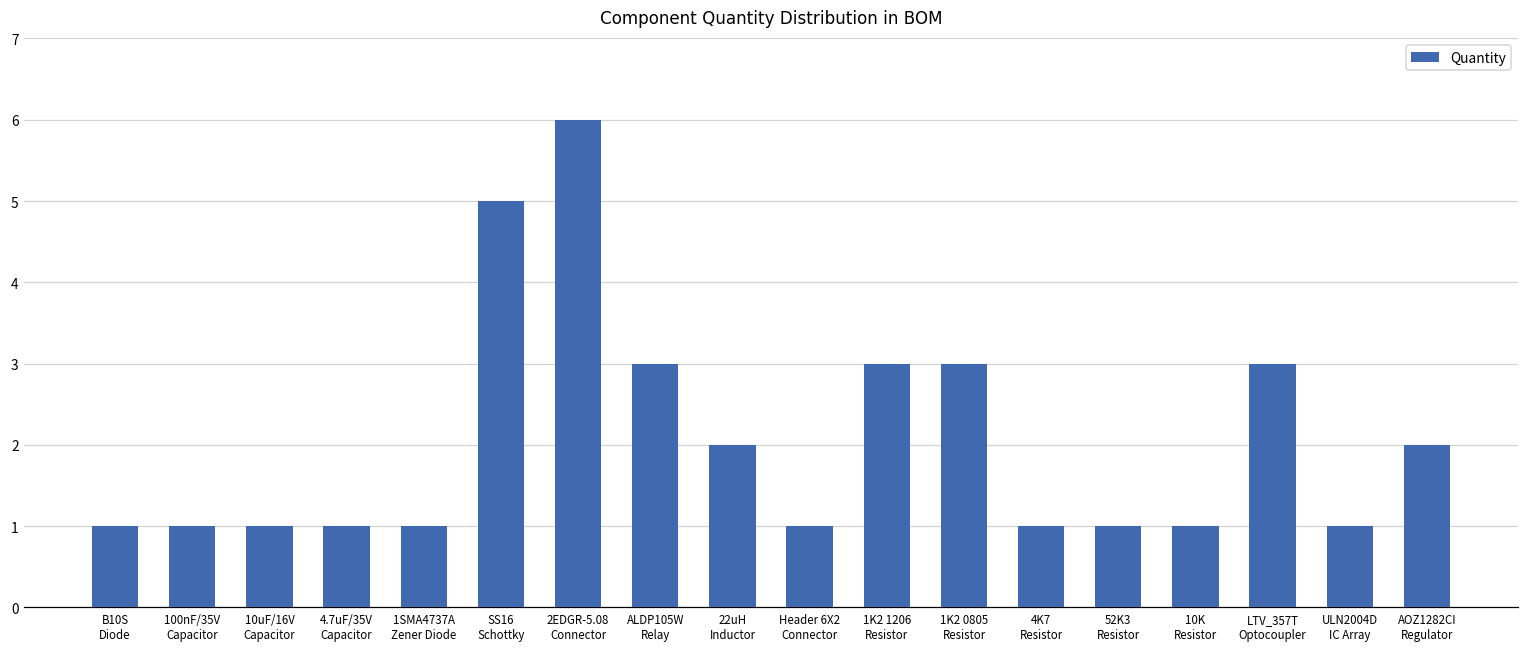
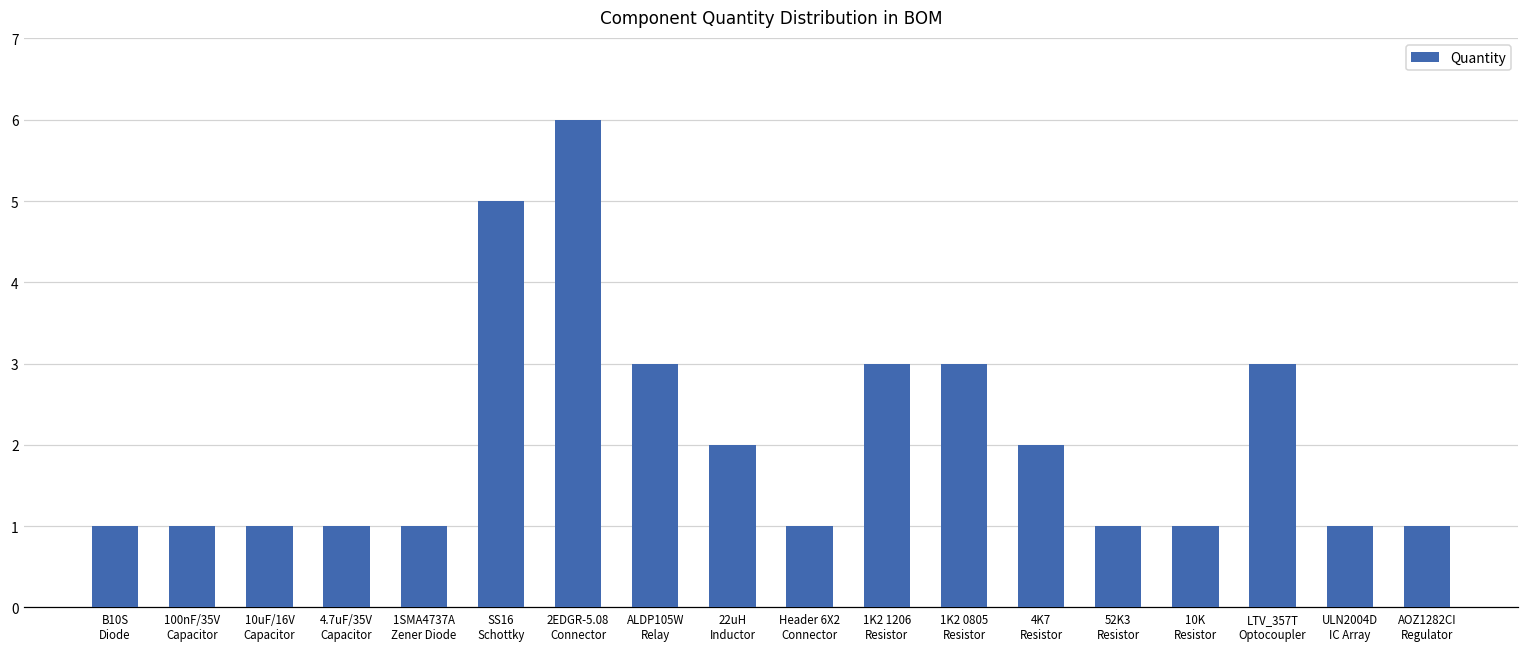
  {
    "B10S Diode": 1,
    "100nF/35V Capacitor": 1,
    "10uF/16V Capacitor": 1,
    "4.7uF/35V Capacitor": 1,
    "1SMA4737A Zener Diode": 1,
    "SS16 Schottky": 5,
    "2EDGR-5.08 Connector": 6,
    "ALDP105W Relay": 3,
    "22uH Inductor": 2,
    "Header 6X2 Connector": 1,
    "1K2 1206 Resistor": 3,
    "1K2 0805 Resistor": 3,
-   "4K7 Resistor": 1,
+   "4K7 Resistor": 2,
    "52K3 Resistor": 1,
    "10K Resistor": 1,
    "LTV_357T Optocoupler": 3,
    "ULN2004D IC Array": 1,
-   "AOZ1282CI Regulator": 2
+   "AOZ1282CI Regulator": 1
  }
